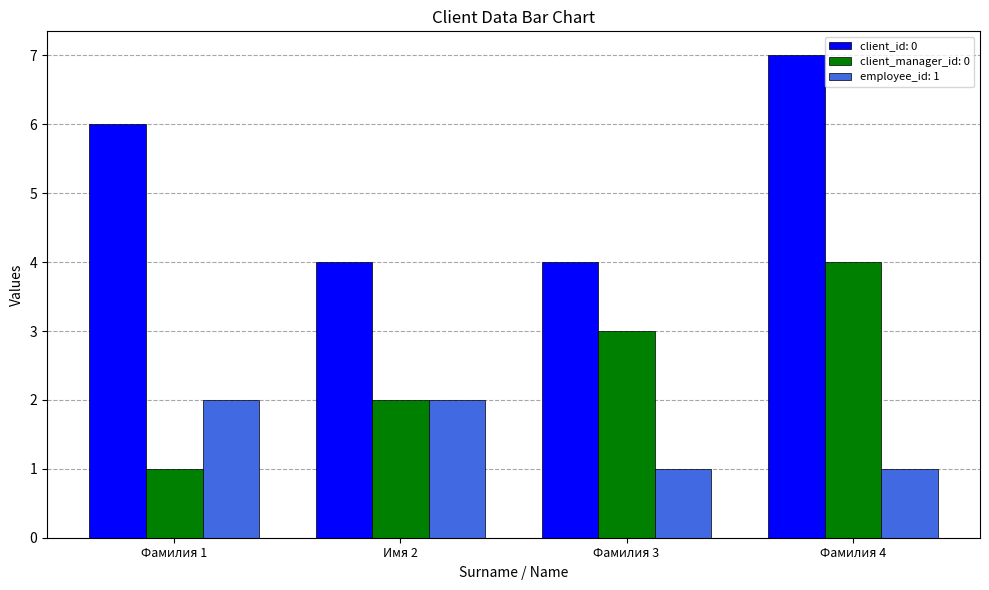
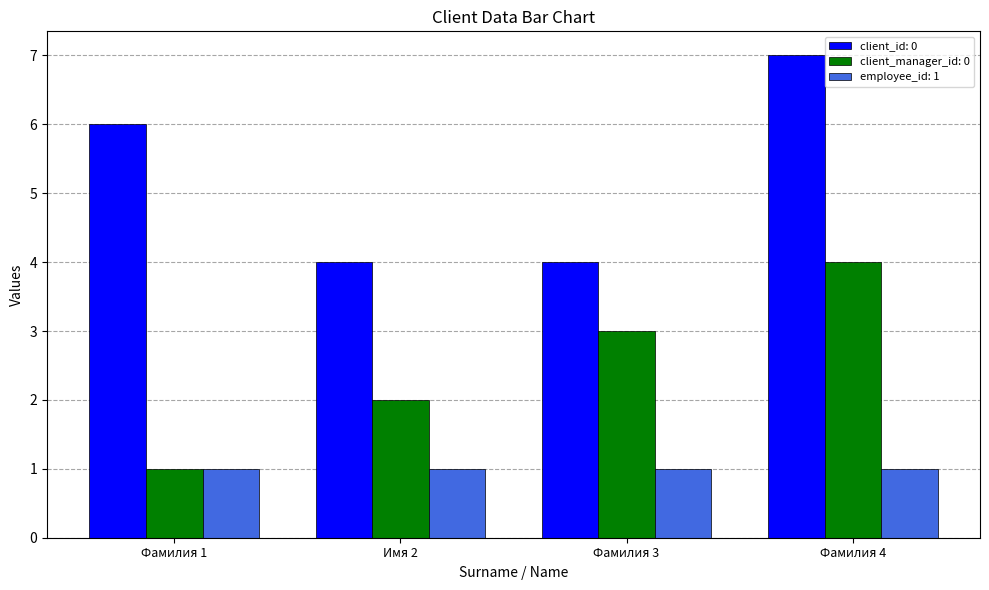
  {
    "client_id: 0": {
      "Фамилия 1": 6,
      "Имя 2": 4,
      "Фамилия 3": 4,
      "Фамилия 4": 7
    },
    "client_manager_id: 0": {
      "Фамилия 1": 1,
      "Имя 2": 2,
      "Фамилия 3": 3,
      "Фамилия 4": 4
    },
    "employee_id: 1": {
-     "Фамилия 1": 2,
-     "Имя 2": 2,
+     "Фамилия 1": 1,
+     "Имя 2": 1,
      "Фамилия 3": 1,
      "Фамилия 4": 1
    }
  }
